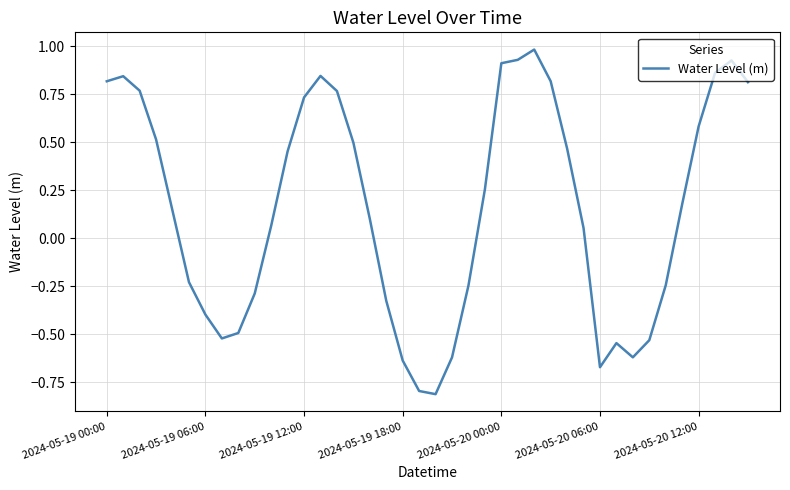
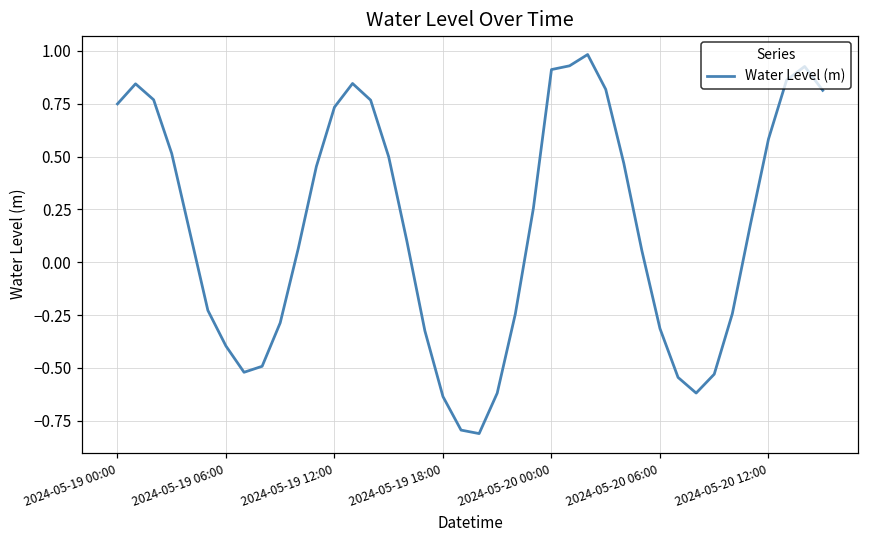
  {
-   "2024-05-19 00:00": 0.82,
+   "2024-05-19 00:00": 0.75,
    "2024-05-19 06:00": -0.40,
    "2024-05-19 12:00": 0.73,
    "2024-05-19 18:00": -0.64,
    "2024-05-20 00:00": 0.91,
-   "2024-05-20 06:00": -0.67,
+   "2024-05-20 06:00": -0.31,
    "2024-05-20 12:00": 0.58
  }
